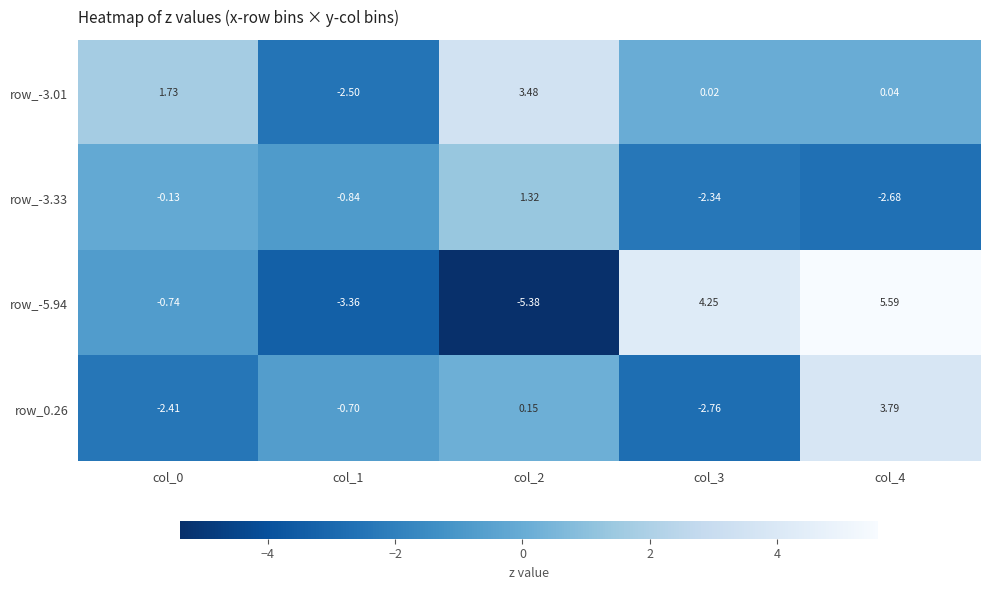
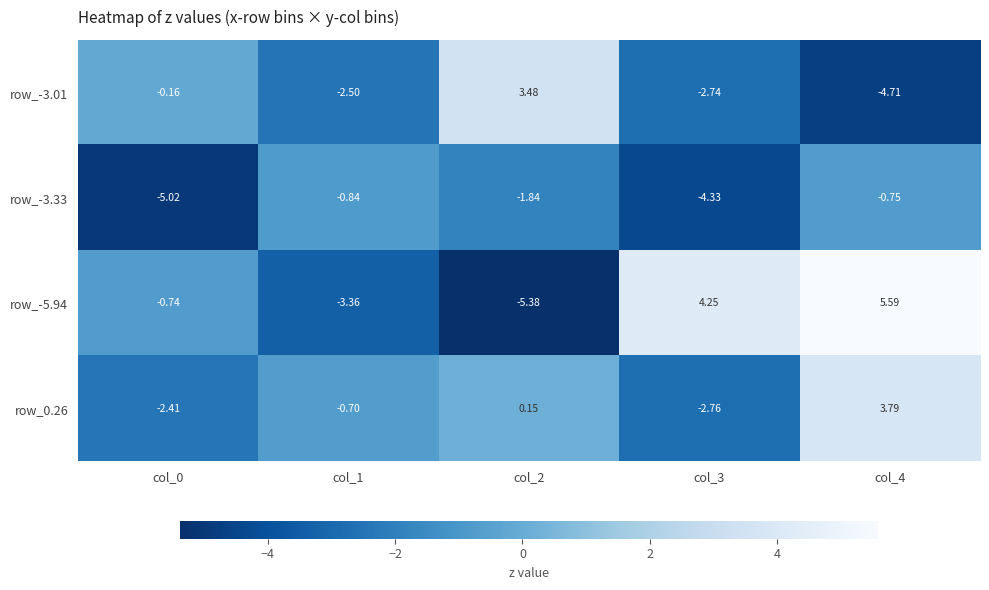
  {
    "row_-3.01": {
-     "col_0": 1.73,
+     "col_0": -0.16,
      "col_1": -2.50,
      "col_2": 3.48,
-     "col_3": 0.02,
-     "col_4": 0.04
+     "col_3": -2.74,
+     "col_4": -4.71
    },
    "row_-3.33": {
-     "col_0": -0.13,
+     "col_0": -5.02,
      "col_1": -0.84,
-     "col_2": 1.32,
-     "col_3": -2.34,
-     "col_4": -2.68
+     "col_2": -1.84,
+     "col_3": -4.33,
+     "col_4": -0.75
    },
    "row_-5.94": {
      "col_0": -0.74,
      "col_1": -3.36,
      "col_2": -5.38,
      "col_3": 4.25,
      "col_4": 5.59
    },
    "row_0.26": {
      "col_0": -2.41,
      "col_1": -0.70,
      "col_2": 0.15,
      "col_3": -2.76,
      "col_4": 3.79
    }
  }
